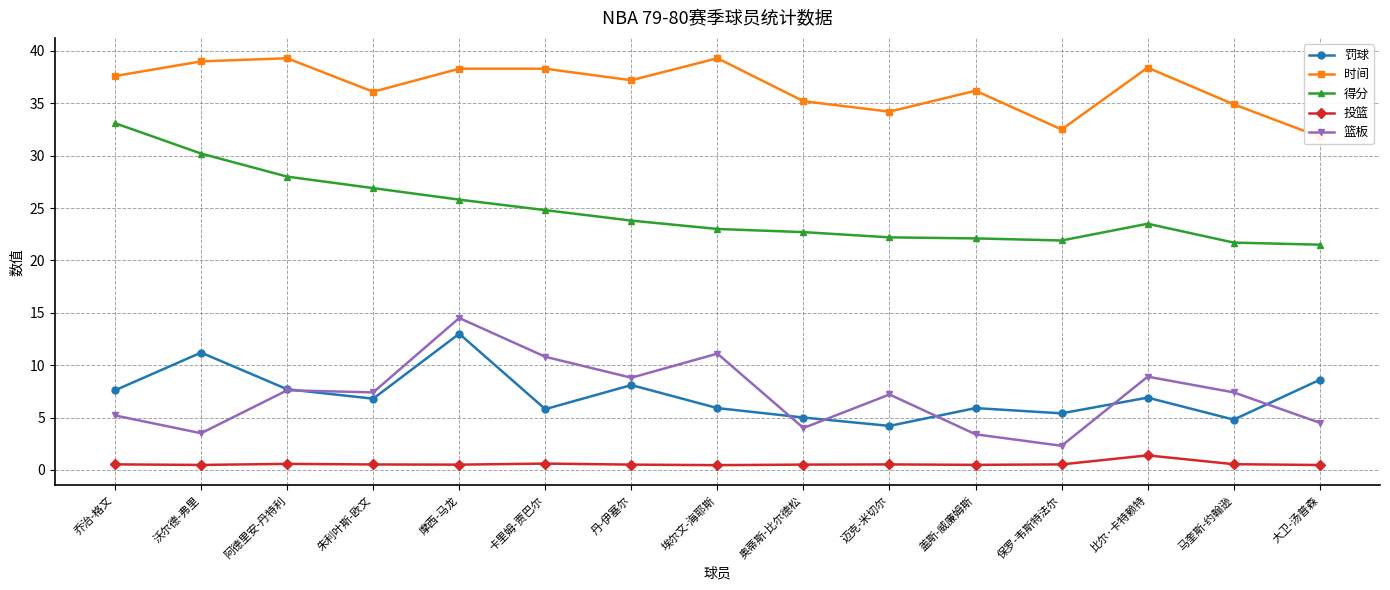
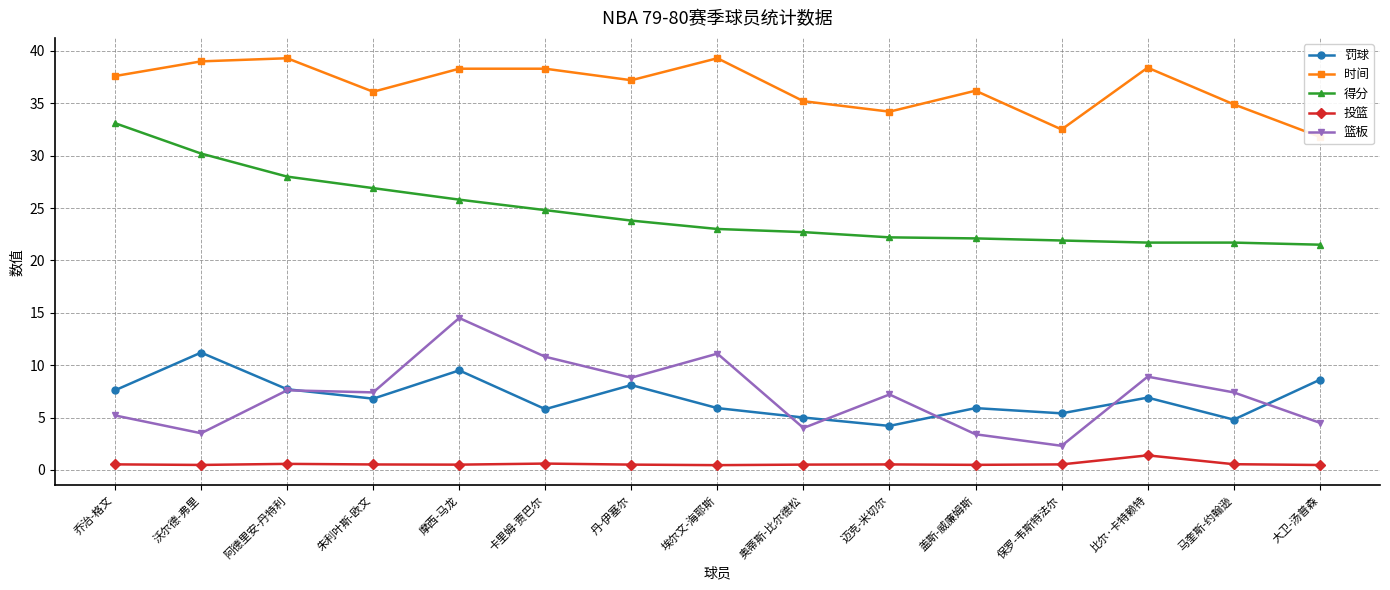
  {
    "罚球": {
      "乔治-格文": 7.6,
      "沃尔德-弗里": 11.2,
      "朱利叶斯-欧文": 6.8,
-     "摩西-马龙": 13.0,
+     "摩西-马龙": 9.5,
      "卡里姆-贾巴尔": 5.8,
      "丹-伊塞尔": 8.1,
      "埃尔文-海耶斯": 5.9,
      "奥蒂斯-比尔德松": 5.0,
      "迈克-米切尔": 4.2,
      "盖斯-威廉姆斯": 5.9,
      "保罗-韦斯特法尔": 5.4,
      "比尔·卡特赖特": 6.9,
      "马奎斯-约翰逊": 4.8,
      "大卫-汤普森": 8.6
    },
    "时间": {
      "乔治-格文": 37.6,
      "沃尔德-弗里": 39.0,
      "阿德里安-丹特利": 39.3,
      "朱利叶斯-欧文": 36.1,
      "摩西-马龙": 38.3,
      "卡里姆-贾巴尔": 38.3,
      "丹-伊塞尔": 37.2,
      "埃尔文-海耶斯": 39.3,
      "奥蒂斯-比尔德松": 35.2,
      "迈克-米切尔": 34.2,
      "盖斯-威廉姆斯": 36.2,
      "保罗-韦斯特法尔": 32.5,
      "比尔·卡特赖特": 38.4,
      "马奎斯-约翰逊": 34.9
    },
    "得分": {
      "乔治-格文": 33.1,
      "沃尔德-弗里": 30.2,
      "阿德里安-丹特利": 28.0,
      "朱利叶斯-欧文": 26.9,
      "摩西-马龙": 25.8,
      "卡里姆-贾巴尔": 24.8,
      "丹-伊塞尔": 23.8,
      "埃尔文-海耶斯": 23.0,
      "奥蒂斯-比尔德松": 22.7,
      "迈克-米切尔": 22.2,
      "盖斯-威廉姆斯": 22.1,
      "保罗-韦斯特法尔": 21.9,
-     "比尔·卡特赖特": 23.5,
+     "比尔·卡特赖特": 21.7,
      "马奎斯-约翰逊": 21.7,
      "大卫-汤普森": 21.5
    },
    "投篮": {
      "乔治-格文": 0.5,
      "沃尔德-弗里": 0.5,
      "阿德里安-丹特利": 0.6,
      "朱利叶斯-欧文": 0.5,
      "摩西-马龙": 0.5,
      "卡里姆-贾巴尔": 0.6,
      "丹-伊塞尔": 0.5,
      "埃尔文-海耶斯": 0.5,
      "奥蒂斯-比尔德松": 0.5,
      "迈克-米切尔": 0.5,
      "盖斯-威廉姆斯": 0.5,
      "保罗-韦斯特法尔": 0.5,
      "比尔·卡特赖特": 1.4,
      "马奎斯-约翰逊": 0.5,
      "大卫-汤普森": 0.5
    },
    "篮板": {
      "乔治-格文": 5.2,
      "沃尔德-弗里": 3.5,
      "朱利叶斯-欧文": 7.4,
      "摩西-马龙": 14.5,
      "卡里姆-贾巴尔": 10.8,
      "丹-伊塞尔": 8.8,
      "埃尔文-海耶斯": 11.1,
      "奥蒂斯-比尔德松": 4.0,
      "迈克-米切尔": 7.2,
      "盖斯-威廉姆斯": 3.4,
      "保罗-韦斯特法尔": 2.3,
      "比尔·卡特赖特": 8.9,
      "马奎斯-约翰逊": 7.4,
      "大卫-汤普森": 4.5
    }
  }
